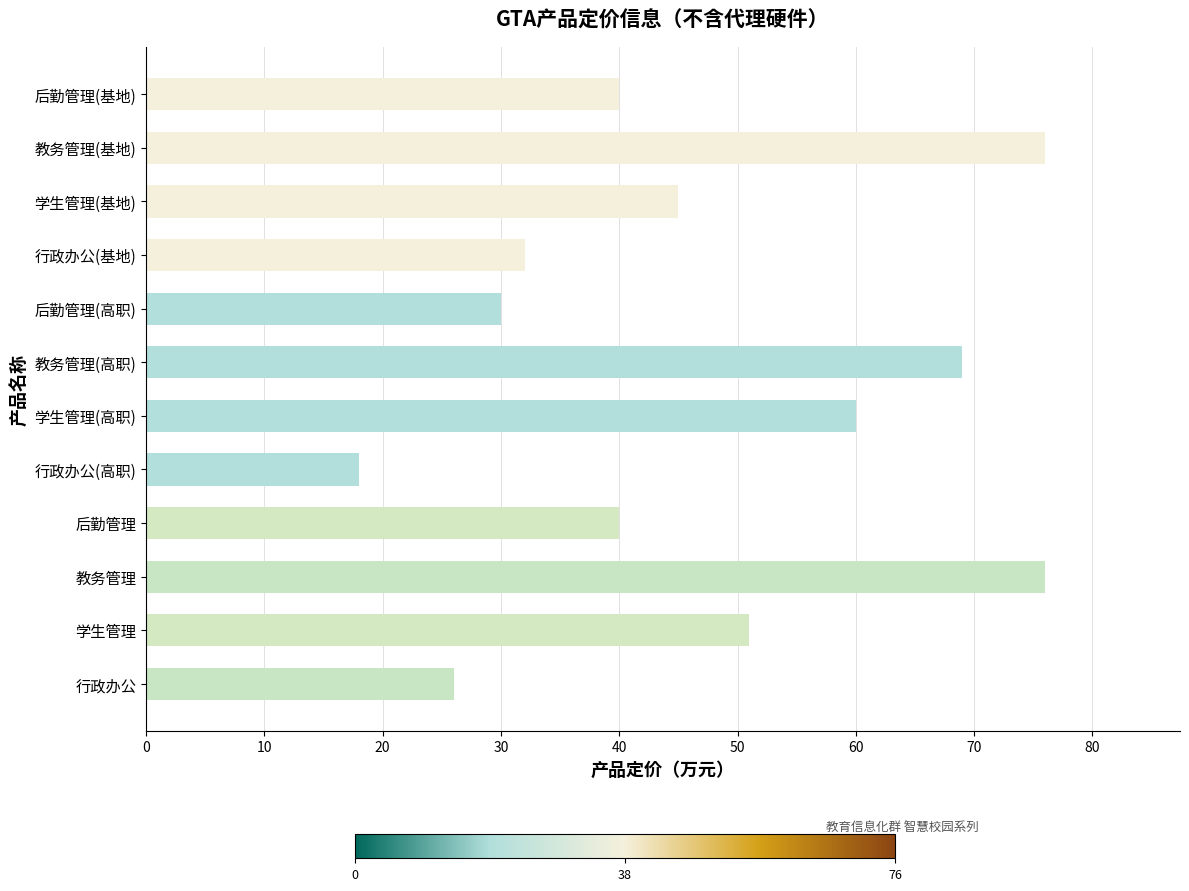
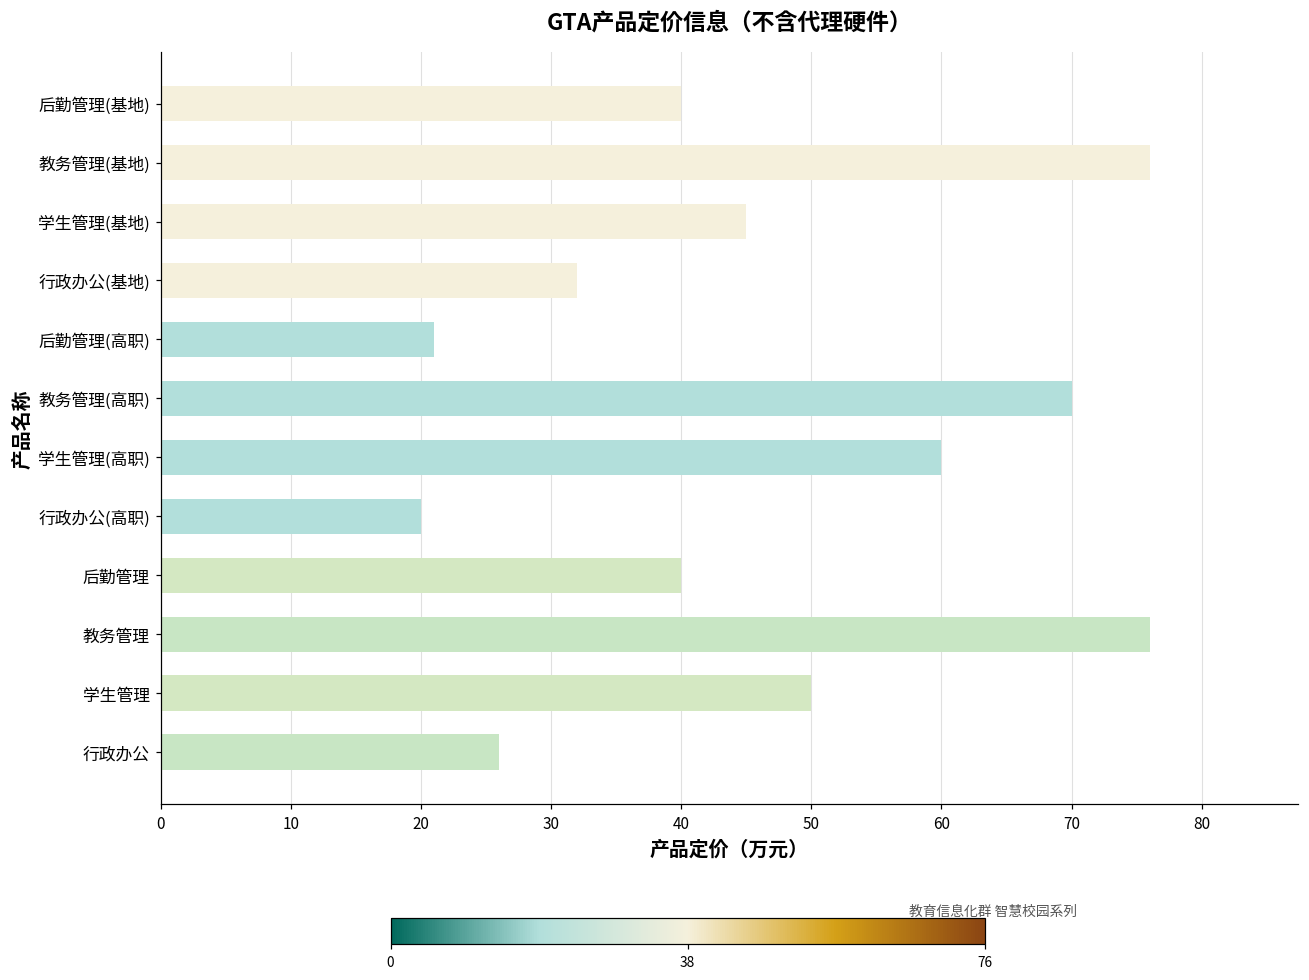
  {
    "后勤管理(基地)": 40,
    "教务管理(基地)": 76,
    "学生管理(基地)": 45,
    "行政办公(基地)": 32,
-   "后勤管理(高职)": 30,
-   "教务管理(高职)": 69,
+   "后勤管理(高职)": 21,
+   "教务管理(高职)": 70,
    "学生管理(高职)": 60,
-   "行政办公(高职)": 18,
+   "行政办公(高职)": 20,
    "后勤管理": 40,
    "教务管理": 76,
-   "学生管理": 51,
+   "学生管理": 50,
    "行政办公": 26
  }
